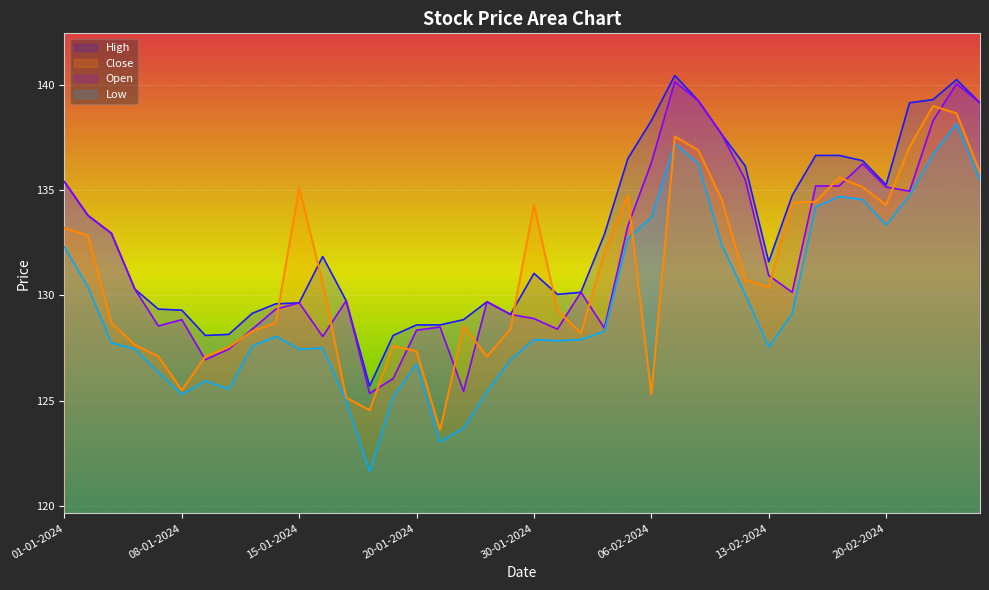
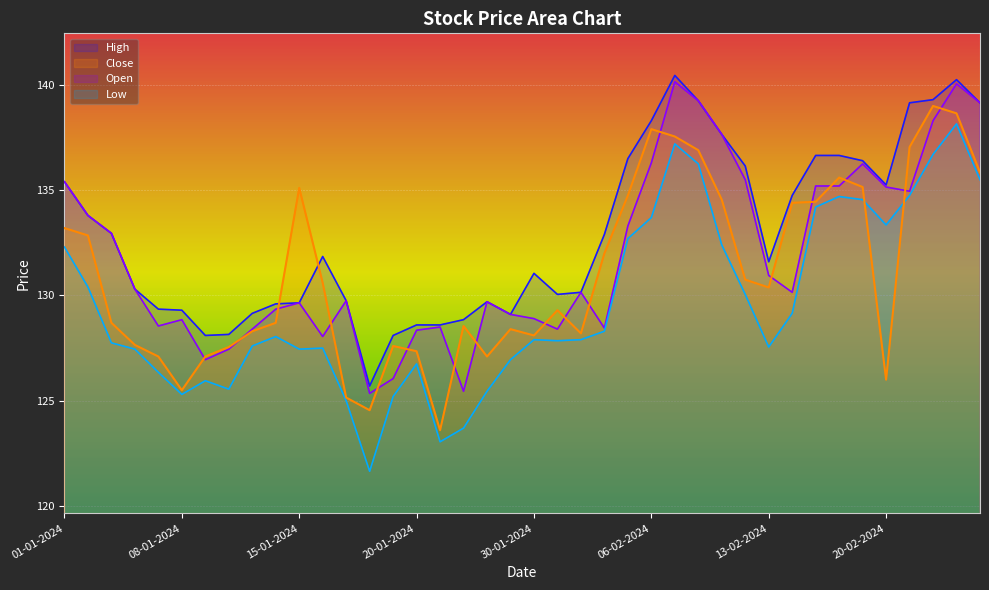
  {
    "Close": {
      "01-01-2024": 133.2,
      "08-01-2024": 125.5,
      "15-01-2024": 135.1,
      "20-01-2024": 127.4,
-     "30-01-2024": 134.3,
-     "06-02-2024": 125.3,
+     "30-01-2024": 128.1,
+     "06-02-2024": 137.9,
      "13-02-2024": 130.4,
-     "20-02-2024": 134.3
+     "20-02-2024": 126.0
    }
  }
